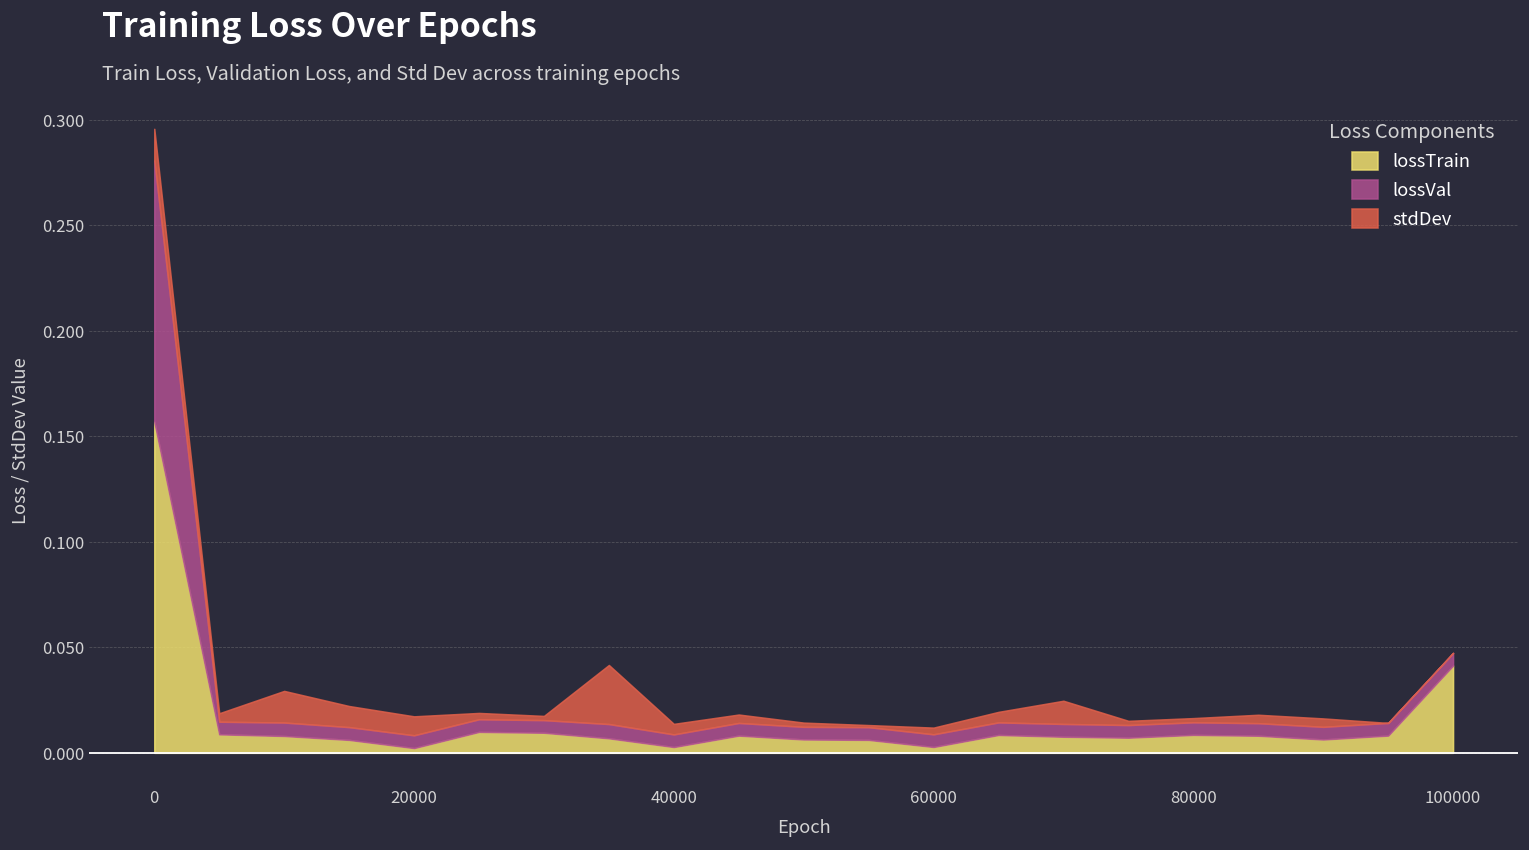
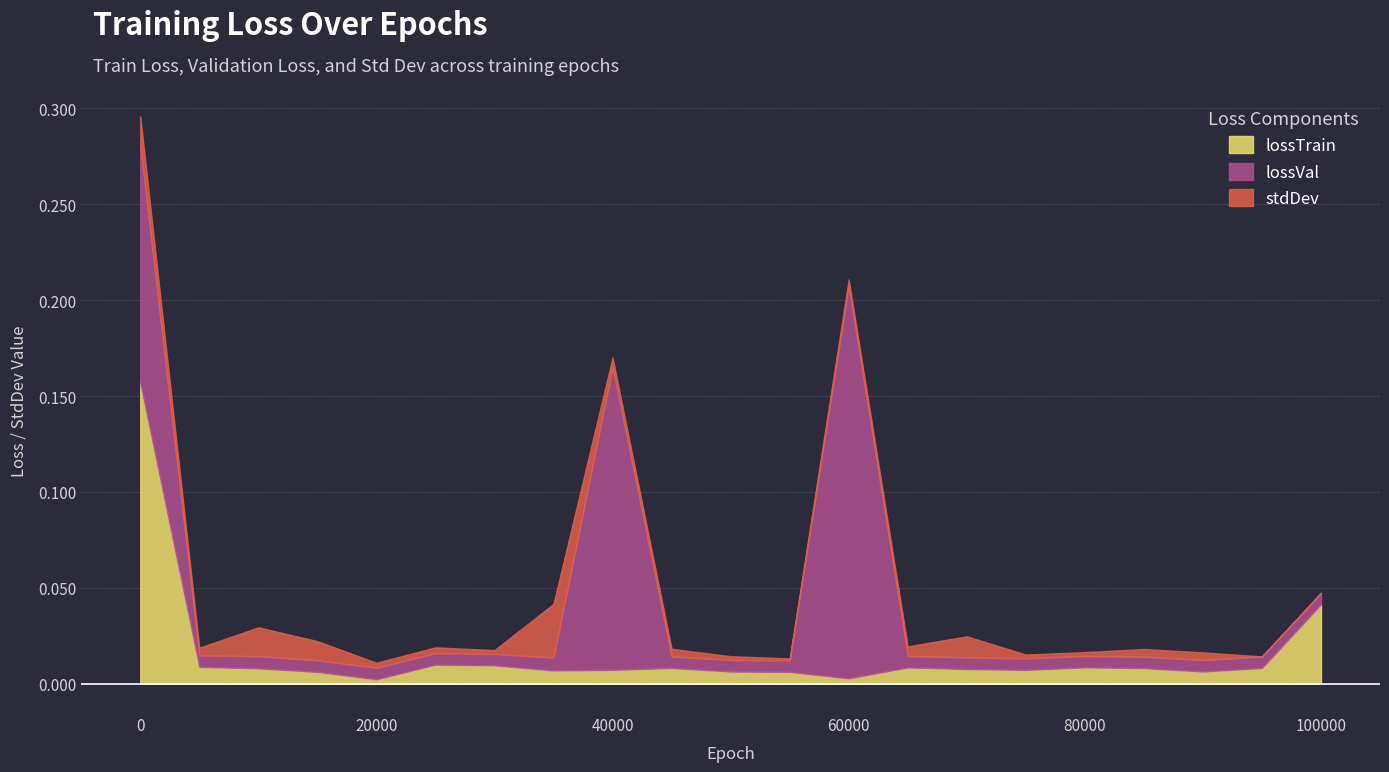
  {
    "lossTrain": {
      "0": 0.157,
      "20000": 0.002,
-     "40000": 0.003,
+     "40000": 0.007,
      "60000": 0.003,
      "80000": 0.009,
      "100000": 0.041
    },
    "lossVal": {
      "0": 0.124,
      "20000": 0.006,
-     "40000": 0.006,
-     "60000": 0.006,
+     "40000": 0.158,
+     "60000": 0.205,
      "80000": 0.006
    },
    "stdDev": {
      "0": 0.015,
-     "20000": 0.009,
+     "20000": 0.003,
      "40000": 0.005,
      "60000": 0.003,
      "80000": 0.002
    }
  }
